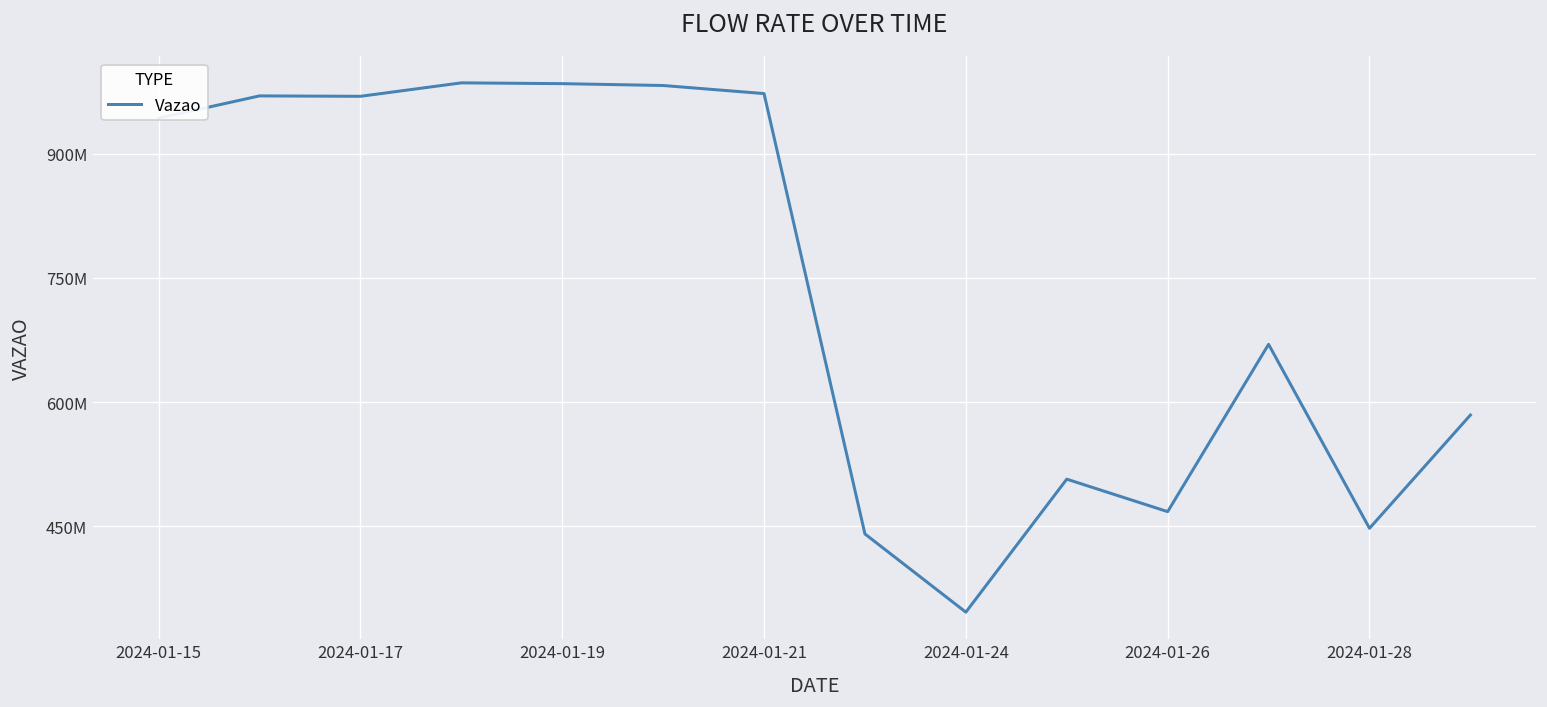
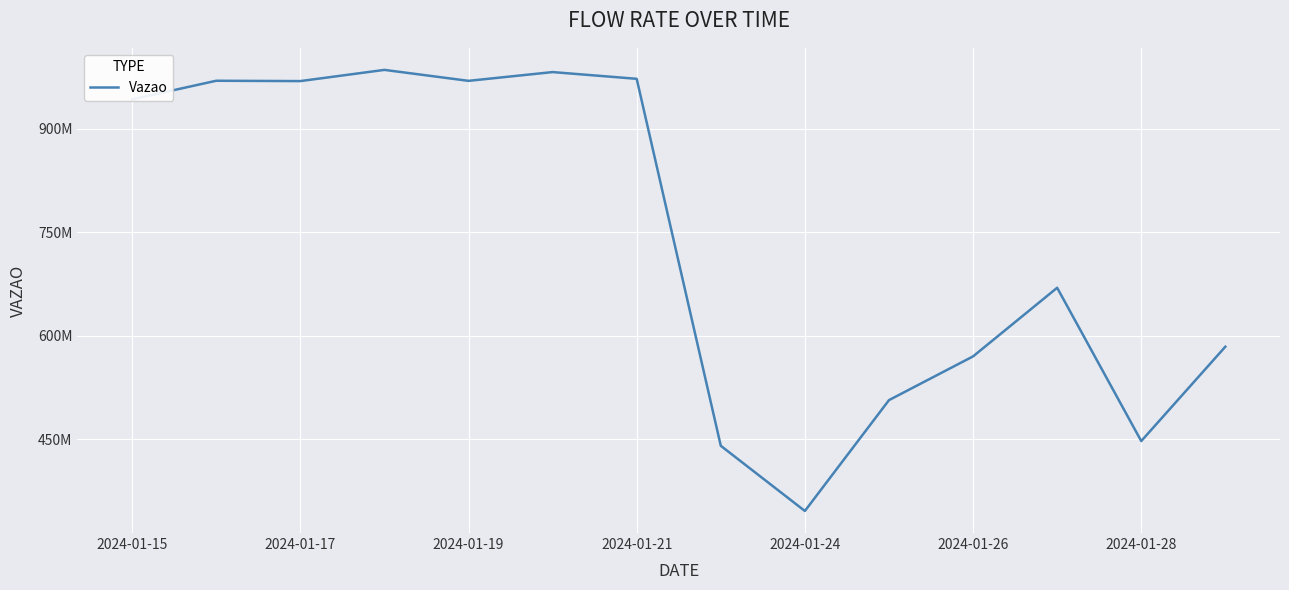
  {
    "2024-01-17": 970000000,
-   "2024-01-19": 980000000,
+   "2024-01-19": 970000000,
    "2024-01-21": 970000000,
    "2024-01-24": 350000000,
-   "2024-01-26": 470000000,
+   "2024-01-26": 570000000,
    "2024-01-28": 450000000
  }
